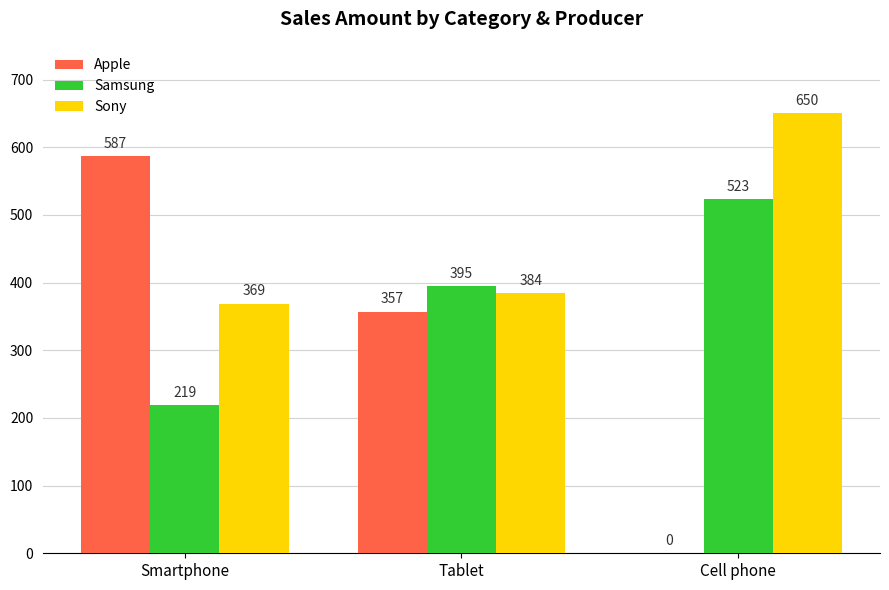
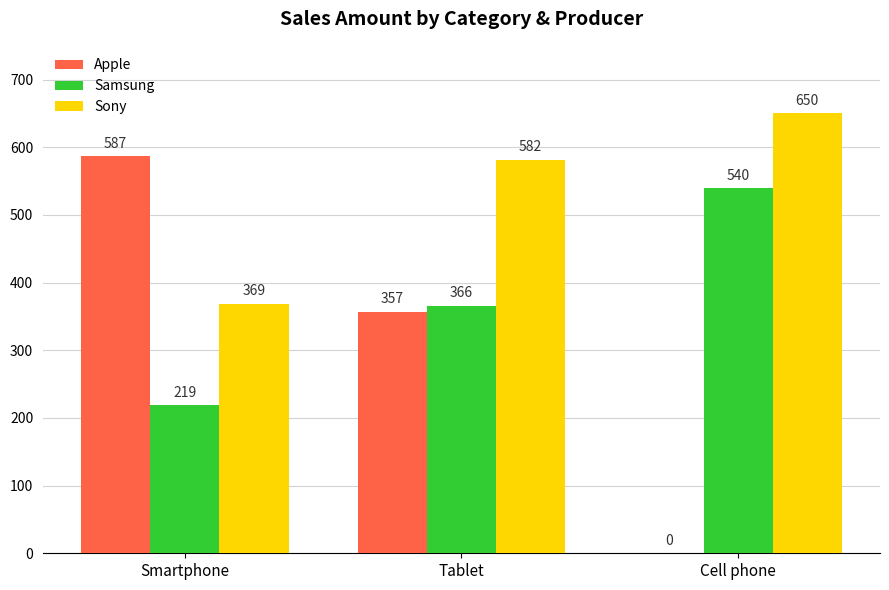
  {
    "Apple": {
      "Smartphone": 587,
      "Tablet": 357,
      "Cell phone": 0
    },
    "Samsung": {
      "Smartphone": 219,
-     "Tablet": 395,
-     "Cell phone": 523
+     "Tablet": 366,
+     "Cell phone": 540
    },
    "Sony": {
      "Smartphone": 369,
-     "Tablet": 384,
+     "Tablet": 582,
      "Cell phone": 650
    }
  }
